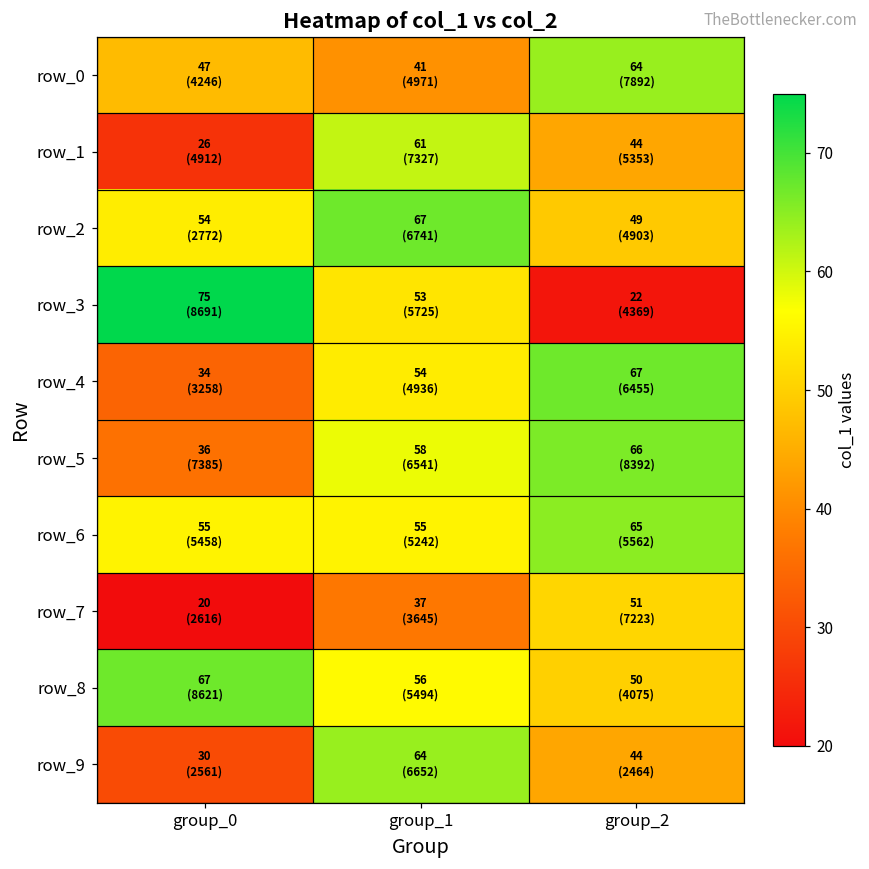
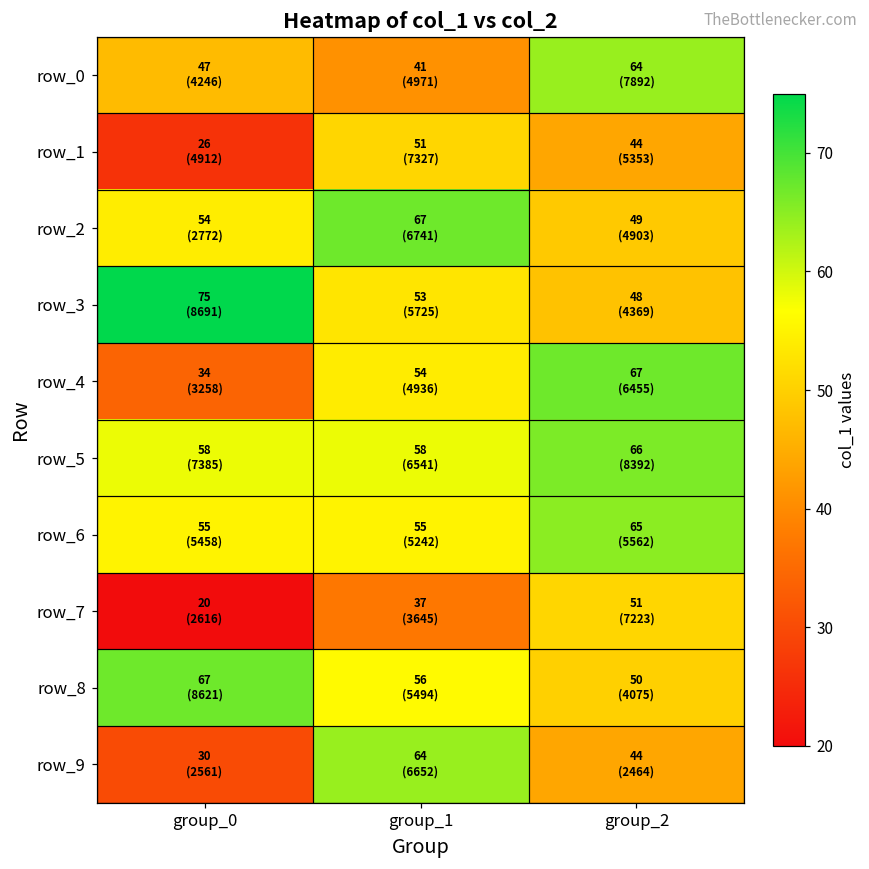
  {
    "row_1": {
-     "group_1": 61
+     "group_1": 51
    },
    "row_3": {
-     "group_2": 22
+     "group_2": 48
    },
    "row_5": {
-     "group_0": 36
+     "group_0": 58
    }
  }
